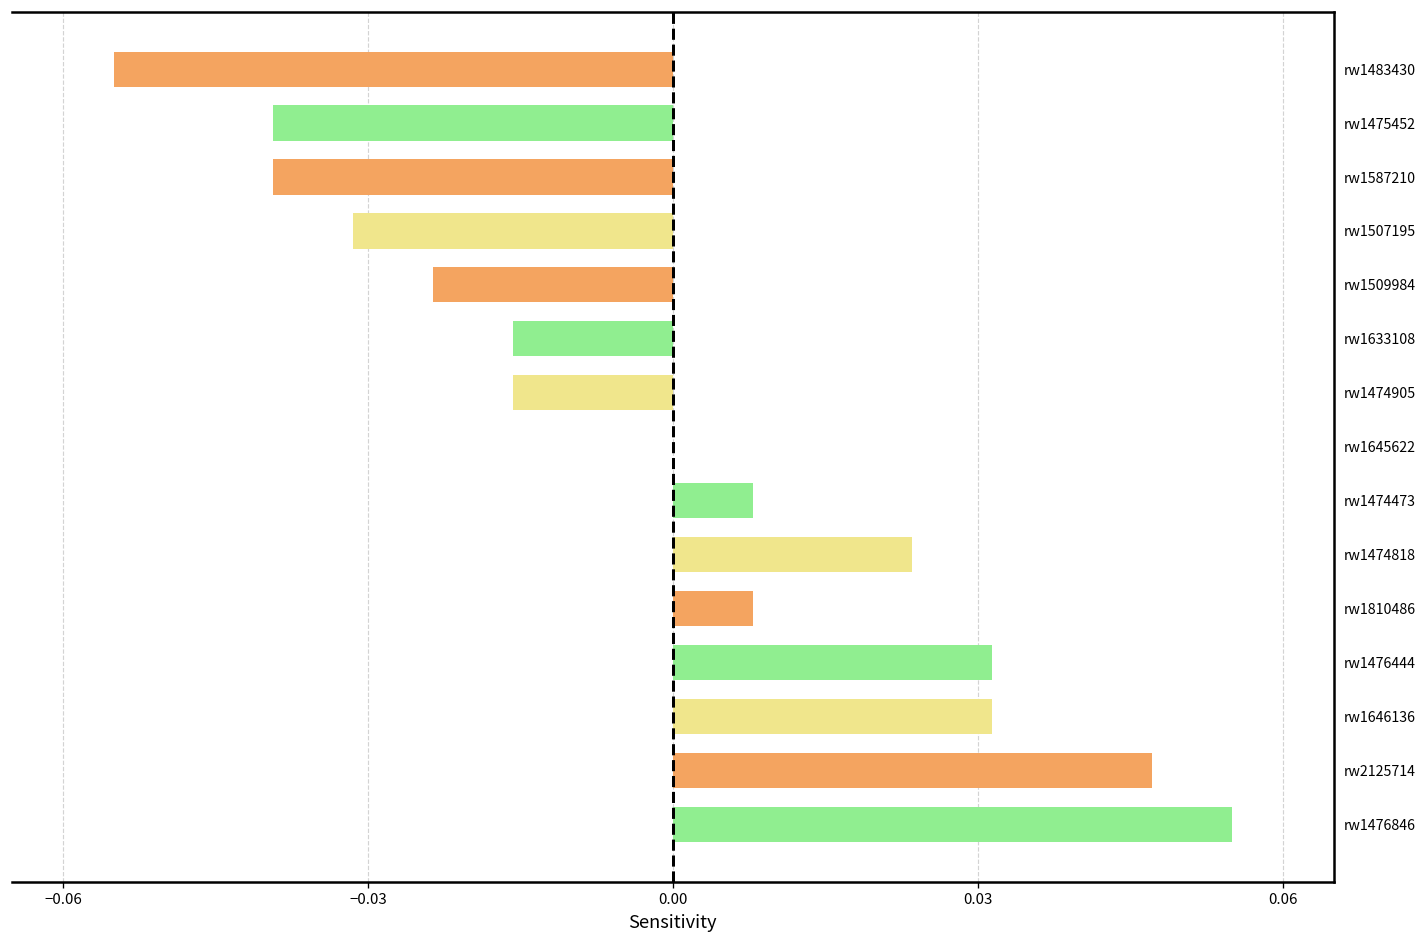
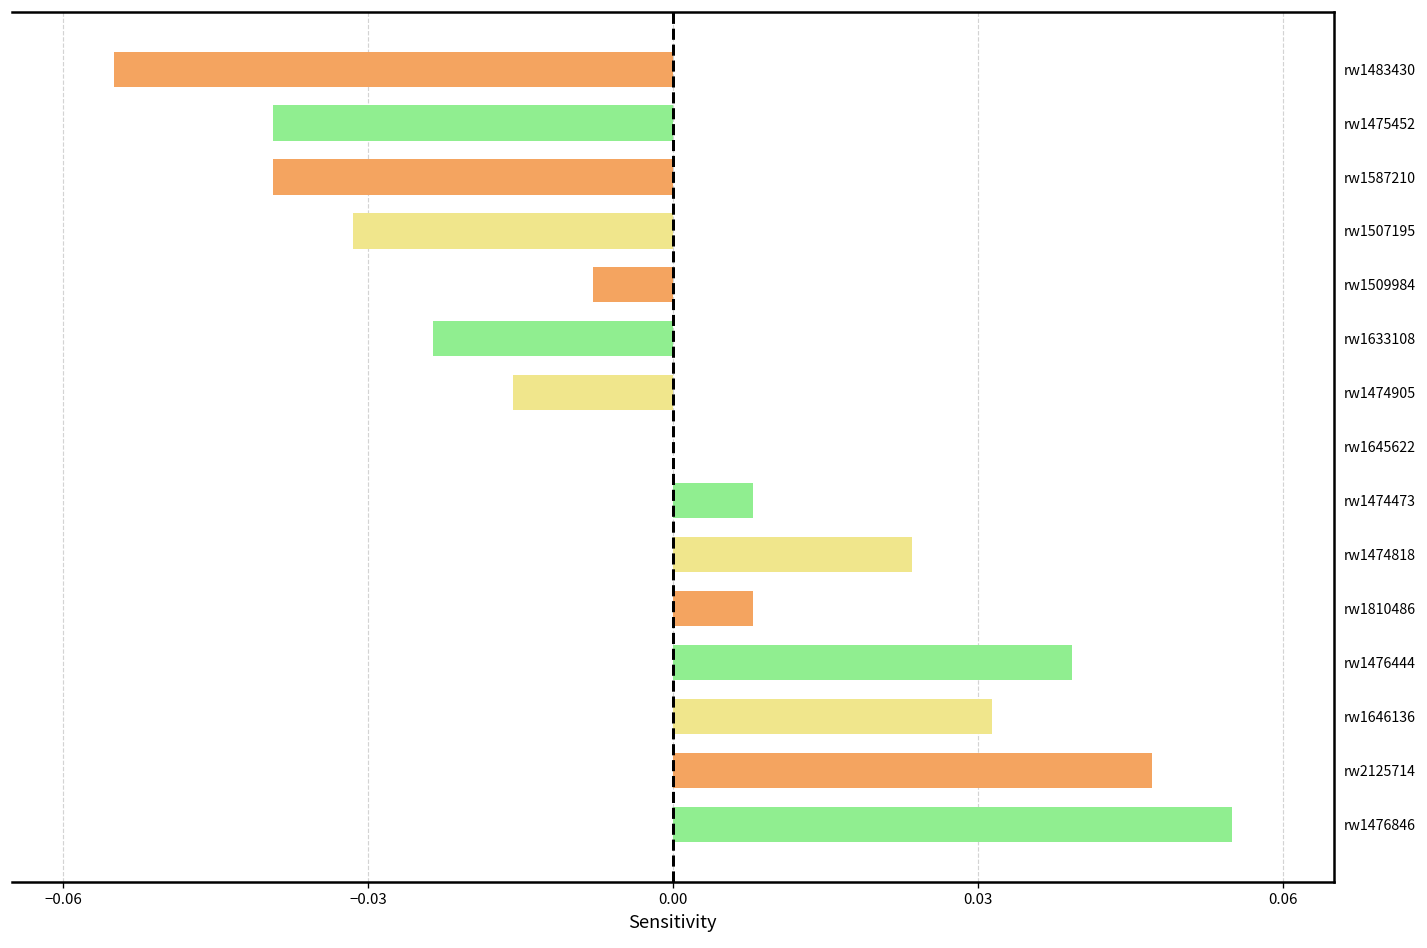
  {
    "rw1483430": -0.055,
    "rw1475452": -0.039,
    "rw1587210": -0.039,
    "rw1507195": -0.031,
-   "rw1509984": -0.024,
-   "rw1633108": -0.016,
+   "rw1509984": -0.008,
+   "rw1633108": -0.024,
    "rw1474905": -0.016,
    "rw1645622": 0.000,
    "rw1474473": 0.008,
    "rw1474818": 0.024,
    "rw1810486": 0.008,
-   "rw1476444": 0.031,
+   "rw1476444": 0.039,
    "rw1646136": 0.031,
    "rw2125714": 0.047,
    "rw1476846": 0.055
  }
